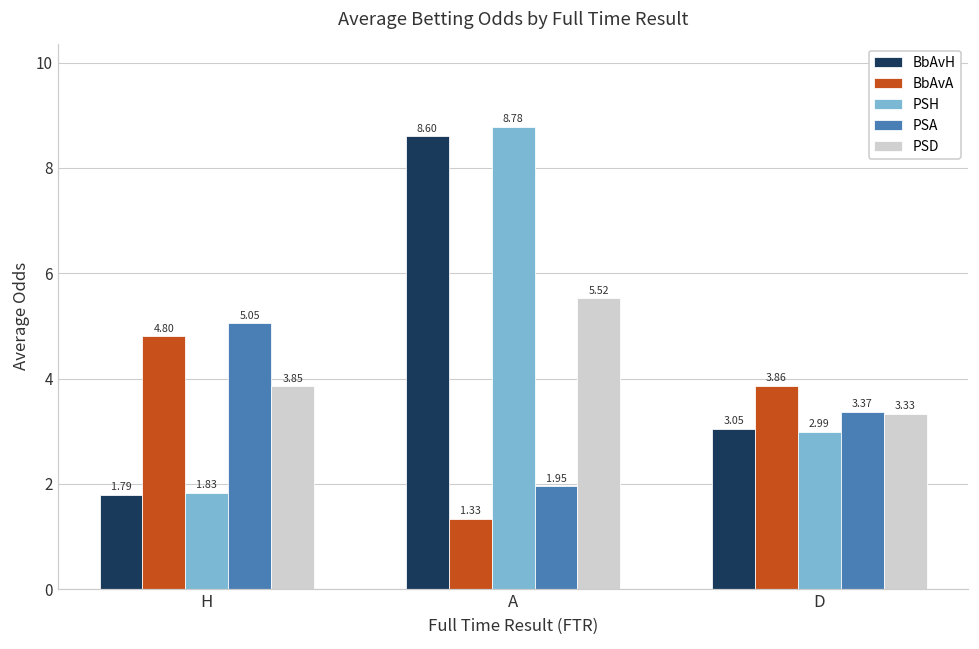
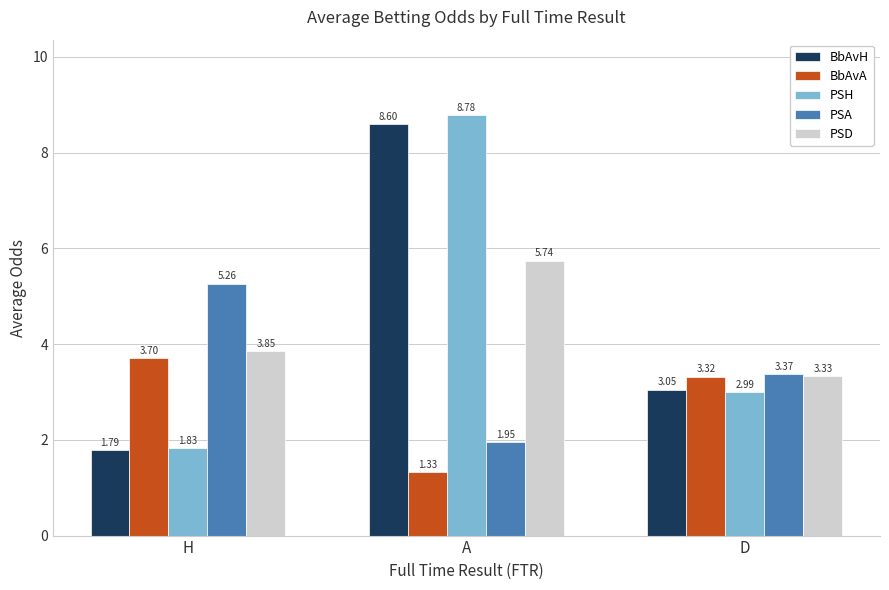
  {
    "BbAvH": {
      "H": 1.79,
      "A": 8.60,
      "D": 3.05
    },
    "BbAvA": {
-     "H": 4.80,
+     "H": 3.70,
      "A": 1.33,
-     "D": 3.86
+     "D": 3.32
    },
    "PSH": {
      "H": 1.83,
      "A": 8.78,
      "D": 2.99
    },
    "PSA": {
-     "H": 5.05,
+     "H": 5.26,
      "A": 1.95,
      "D": 3.37
    },
    "PSD": {
      "H": 3.85,
-     "A": 5.52,
+     "A": 5.74,
      "D": 3.33
    }
  }
